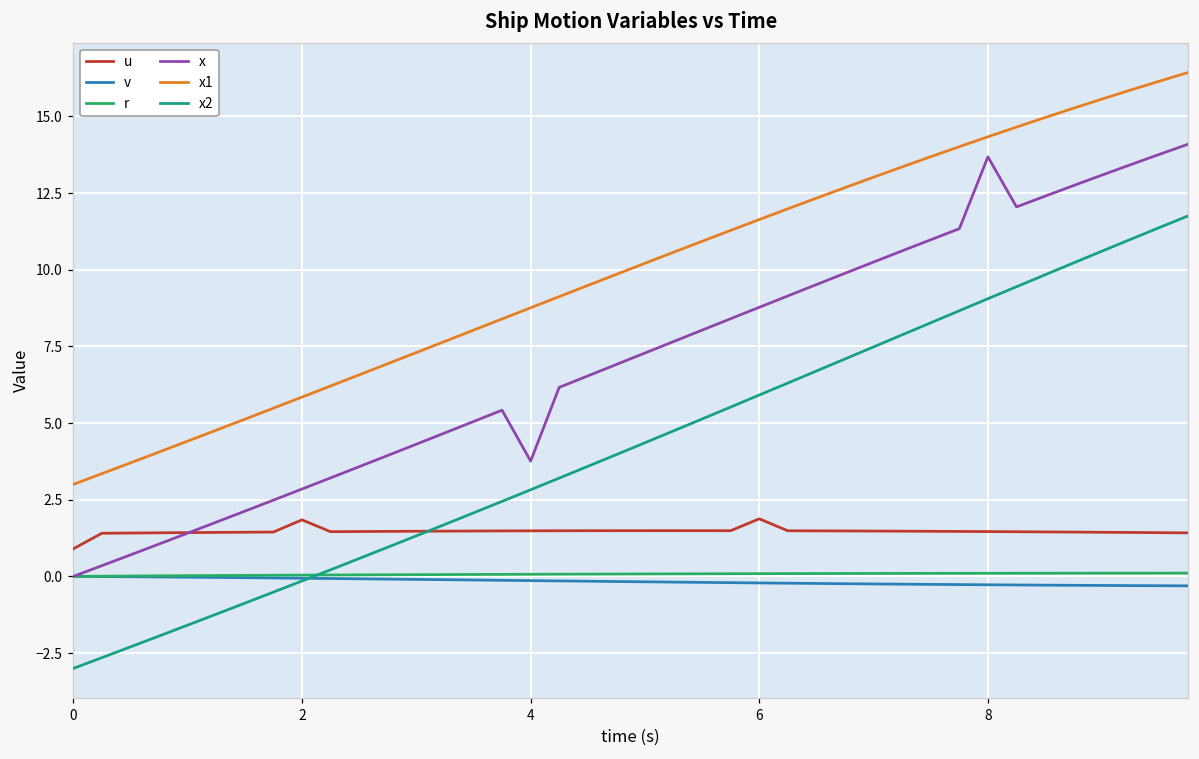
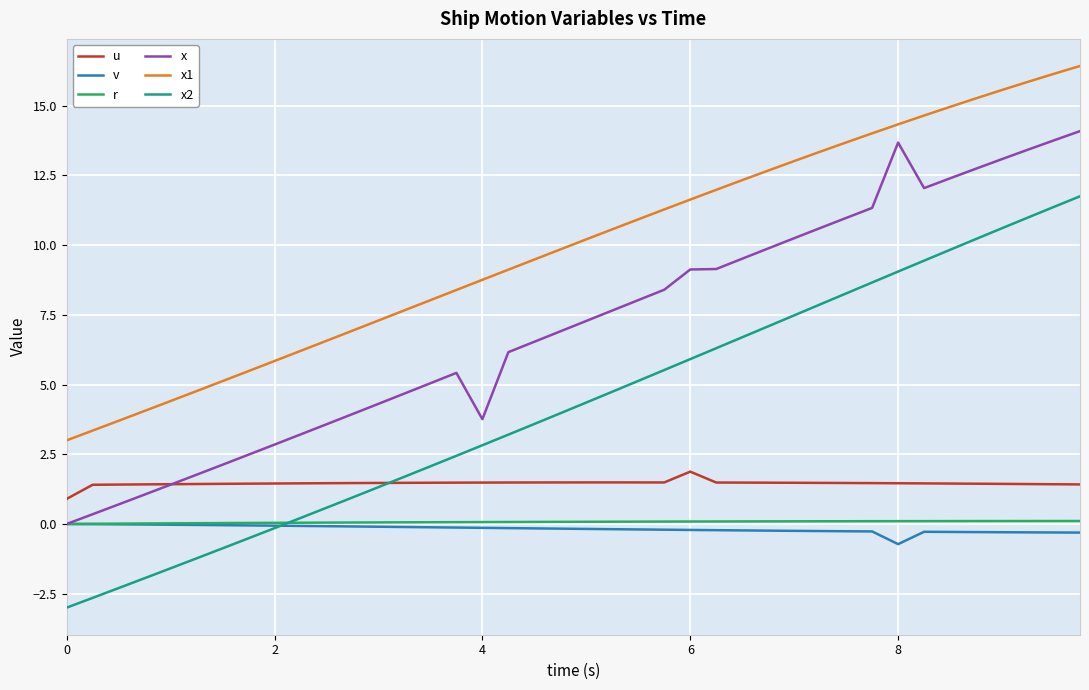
  {
    "u": {
      "0": 0.9,
-     "2": 1.8,
+     "2": 1.5,
      "4": 1.5,
      "6": 1.9,
      "8": 1.5
    },
    "v": {
      "4": -0.1,
      "6": -0.2,
-     "8": -0.3
+     "8": -0.7
    },
    "x": {
      "2": 2.8,
      "4": 3.8,
-     "6": 8.8,
+     "6": 9.1,
      "8": 13.7
    },
    "x1": {
      "0": 3.0,
      "2": 5.8,
      "4": 8.8,
      "6": 11.6,
      "8": 14.3
    }
  }
